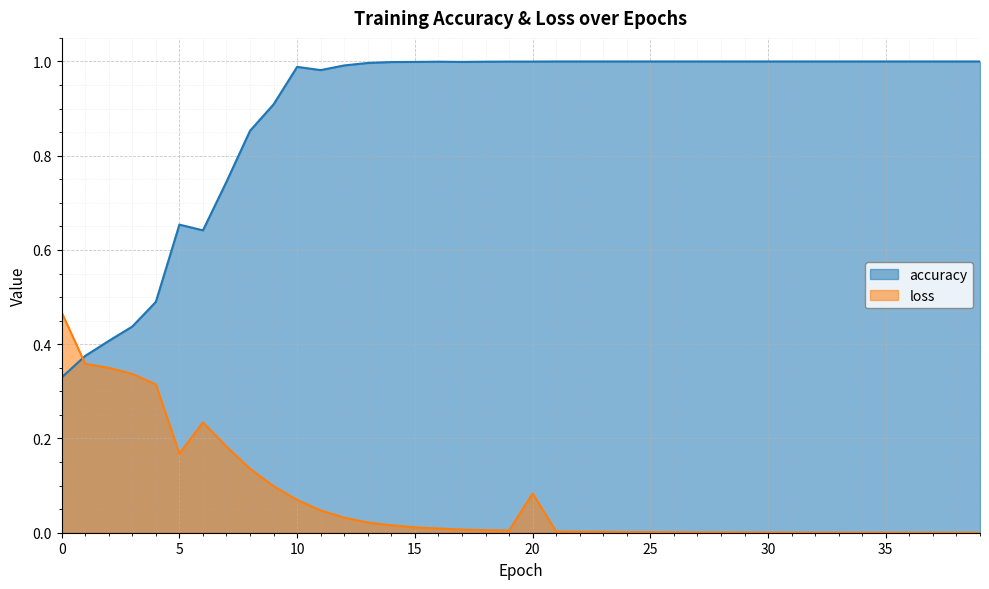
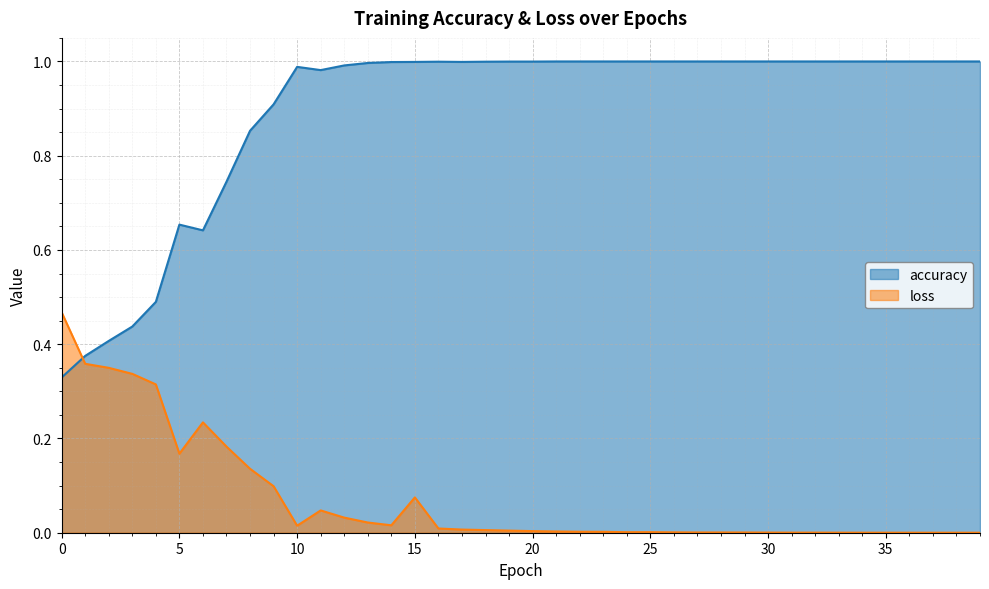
  {
    "accuracy": {
      "0": 0.33,
      "5": 0.65,
      "10": 0.99,
      "15": 1.00,
      "20": 1.00,
      "25": 1.00,
      "30": 1.00,
      "35": 1.00
    },
    "loss": {
      "0": 0.47,
      "5": 0.17,
-     "10": 0.07,
-     "15": 0.01,
-     "20": 0.08,
+     "10": 0.01,
+     "15": 0.07,
+     "20": 0.00,
      "25": 0.00,
      "30": 0.00,
      "35": 0.00
    }
  }
